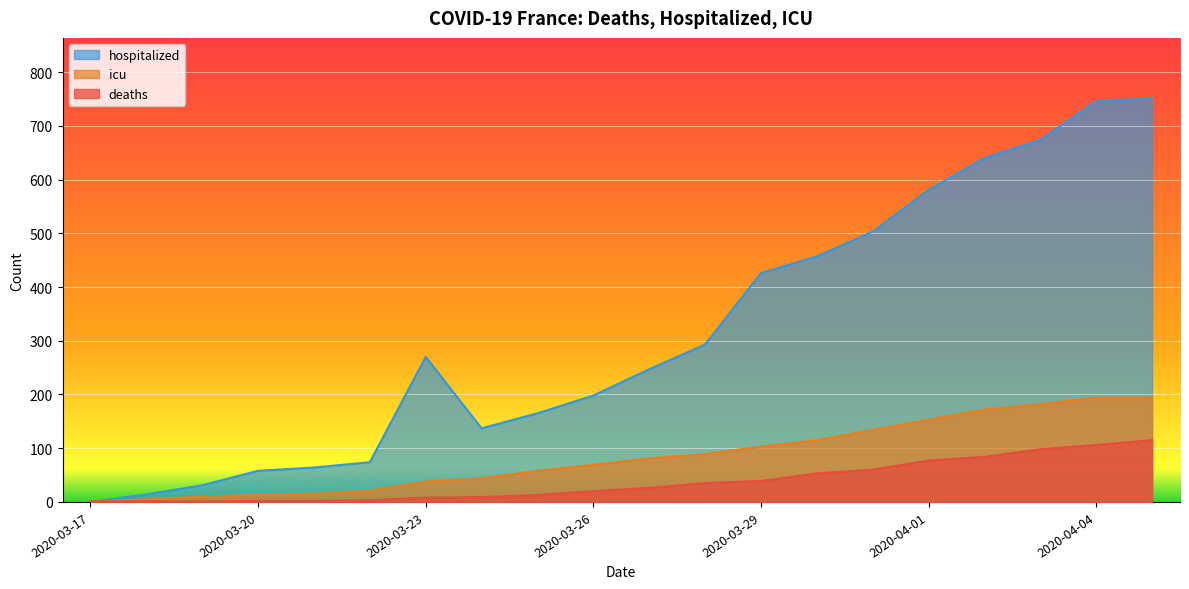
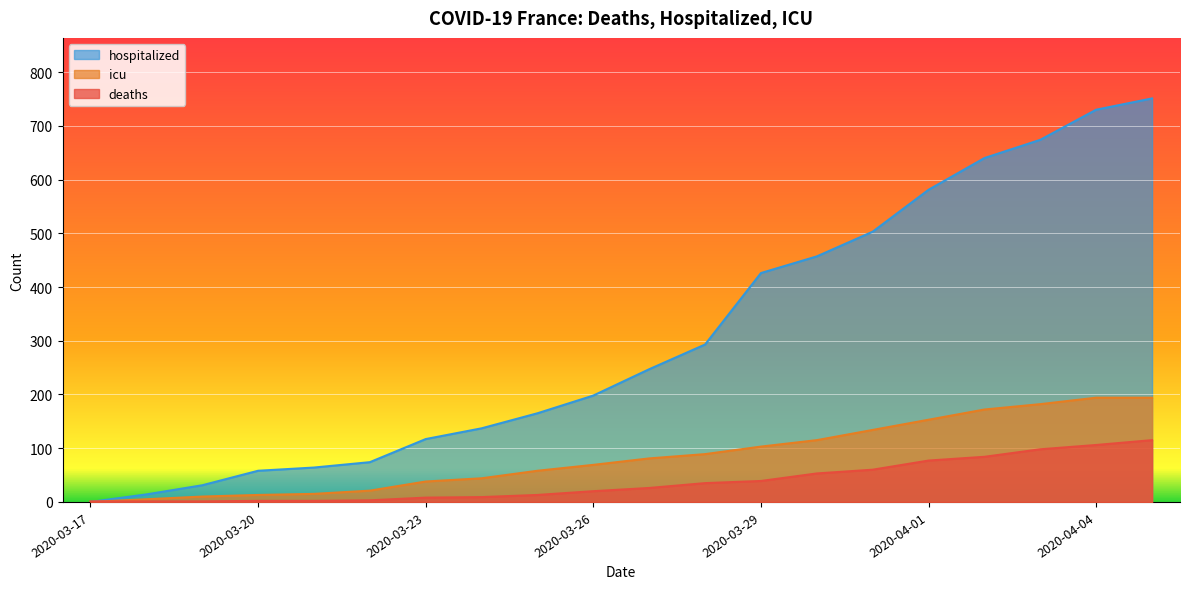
  {
    "hospitalized": {
      "2020-03-20": 60,
-     "2020-03-23": 270,
+     "2020-03-23": 120,
      "2020-03-26": 200,
      "2020-03-29": 430,
      "2020-04-01": 580,
-     "2020-04-04": 750
+     "2020-04-04": 730
    }
  }
